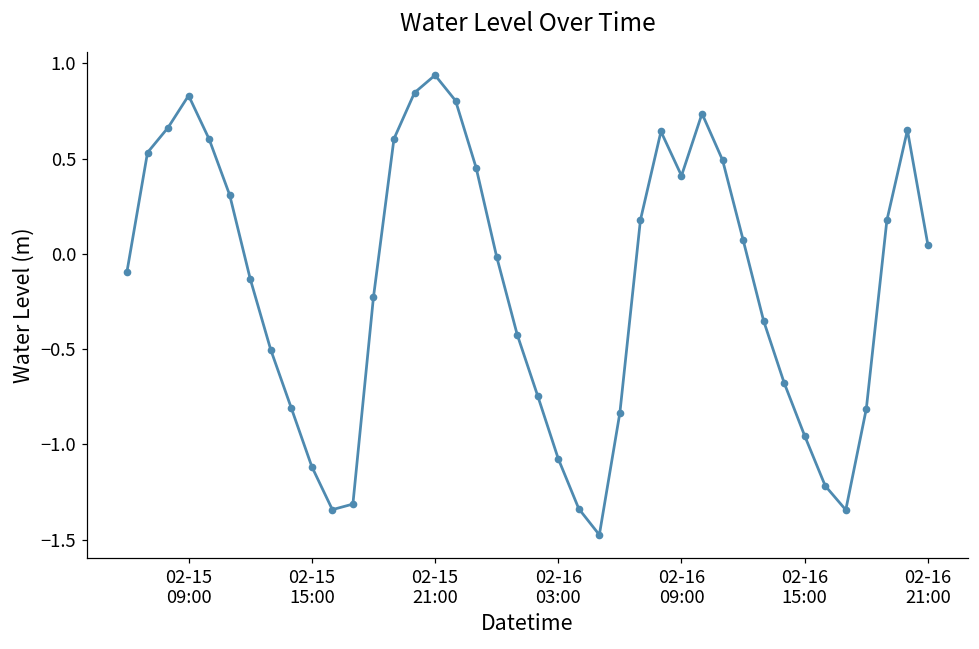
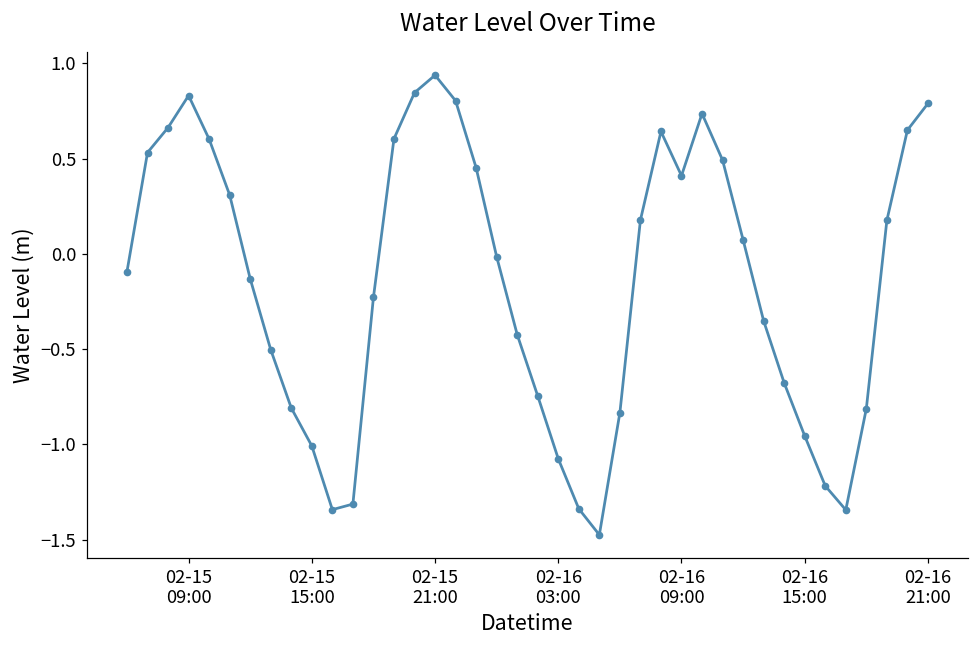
  {
    "02-15 09:00": 0.83,
-   "02-15 15:00": -1.12,
+   "02-15 15:00": -1.01,
    "02-15 21:00": 0.94,
    "02-16 03:00": -1.08,
    "02-16 09:00": 0.41,
    "02-16 15:00": -0.96,
-   "02-16 21:00": 0.05
+   "02-16 21:00": 0.79
  }
